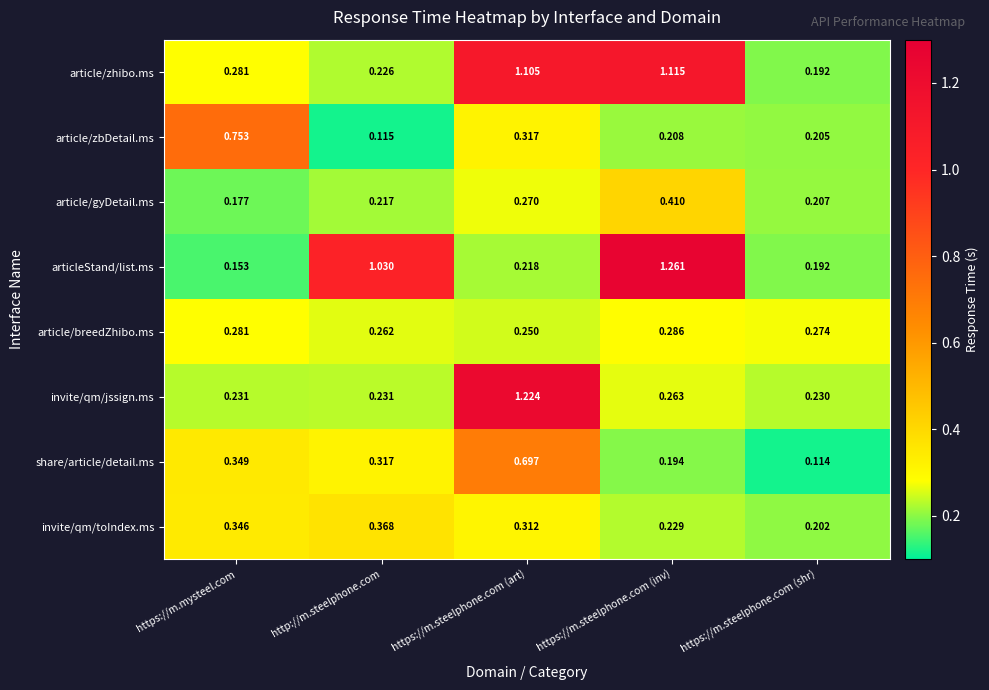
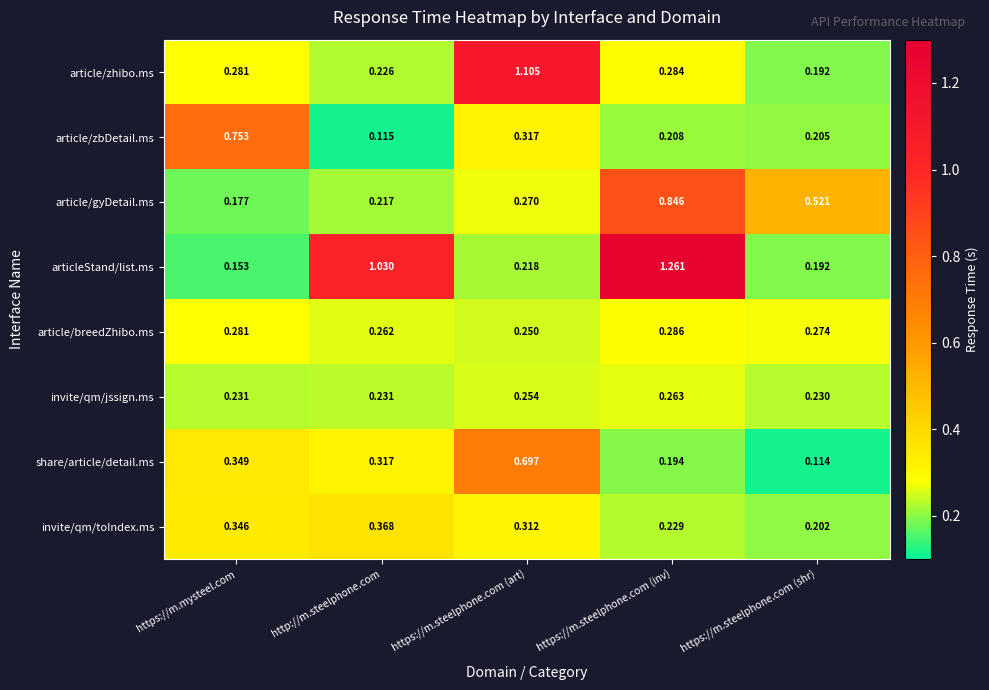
  {
    "article/zhibo.ms": {
      "https://m.mysteel.com": 0.281,
      "http://m.steelphone.com": 0.226,
      "https://m.steelphone.com (art)": 1.105,
-     "https://m.steelphone.com (inv)": 1.115,
+     "https://m.steelphone.com (inv)": 0.284,
      "https://m.steelphone.com (shr)": 0.192
    },
    "article/zbDetail.ms": {
      "https://m.mysteel.com": 0.753,
      "http://m.steelphone.com": 0.115,
      "https://m.steelphone.com (art)": 0.317,
      "https://m.steelphone.com (inv)": 0.208,
      "https://m.steelphone.com (shr)": 0.205
    },
    "article/gyDetail.ms": {
      "https://m.mysteel.com": 0.177,
      "http://m.steelphone.com": 0.217,
      "https://m.steelphone.com (art)": 0.270,
-     "https://m.steelphone.com (inv)": 0.410,
-     "https://m.steelphone.com (shr)": 0.207
+     "https://m.steelphone.com (inv)": 0.846,
+     "https://m.steelphone.com (shr)": 0.521
    },
    "articleStand/list.ms": {
      "https://m.mysteel.com": 0.153,
      "http://m.steelphone.com": 1.030,
      "https://m.steelphone.com (art)": 0.218,
      "https://m.steelphone.com (inv)": 1.261,
      "https://m.steelphone.com (shr)": 0.192
    },
    "article/breedZhibo.ms": {
      "https://m.mysteel.com": 0.281,
      "http://m.steelphone.com": 0.262,
      "https://m.steelphone.com (art)": 0.250,
      "https://m.steelphone.com (inv)": 0.286,
      "https://m.steelphone.com (shr)": 0.274
    },
    "invite/qm/jssign.ms": {
      "https://m.mysteel.com": 0.231,
      "http://m.steelphone.com": 0.231,
-     "https://m.steelphone.com (art)": 1.224,
+     "https://m.steelphone.com (art)": 0.254,
      "https://m.steelphone.com (inv)": 0.263,
      "https://m.steelphone.com (shr)": 0.230
    },
    "share/article/detail.ms": {
      "https://m.mysteel.com": 0.349,
      "http://m.steelphone.com": 0.317,
      "https://m.steelphone.com (art)": 0.697,
      "https://m.steelphone.com (inv)": 0.194,
      "https://m.steelphone.com (shr)": 0.114
    },
    "invite/qm/toIndex.ms": {
      "https://m.mysteel.com": 0.346,
      "http://m.steelphone.com": 0.368,
      "https://m.steelphone.com (art)": 0.312,
      "https://m.steelphone.com (inv)": 0.229,
      "https://m.steelphone.com (shr)": 0.202
    }
  }
